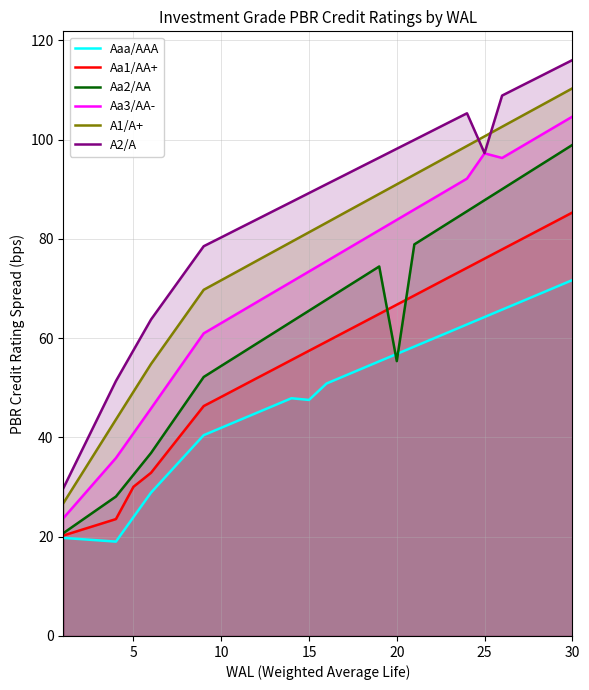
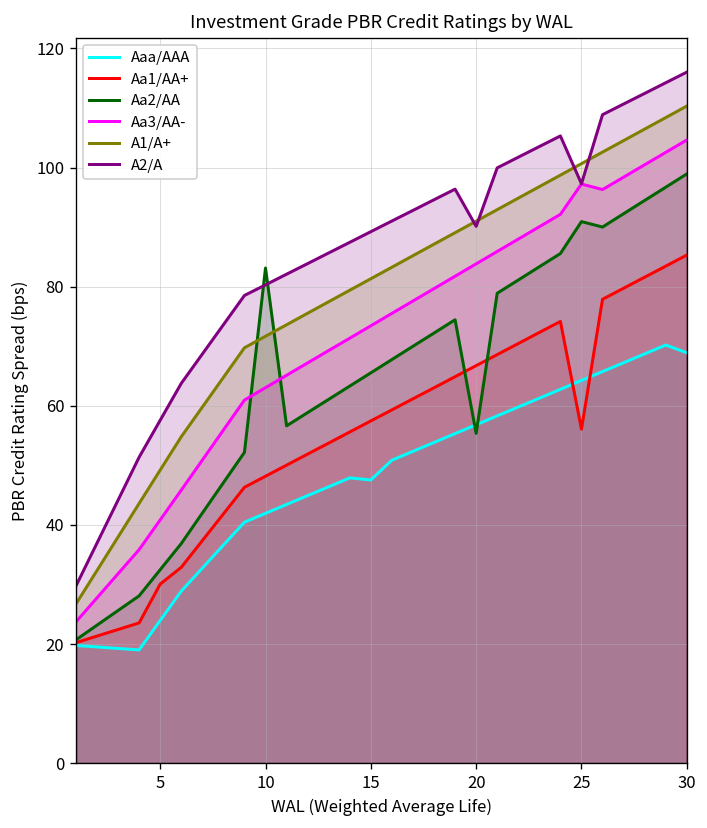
  {
    "Aaa/AAA": {
      "5": 24,
      "10": 42,
      "15": 48,
      "20": 57,
      "25": 64,
-     "30": 72
+     "30": 69
    },
    "Aa1/AA+": {
      "5": 30,
      "10": 48,
      "15": 57,
      "20": 67,
-     "25": 76,
+     "25": 56,
      "30": 85
    },
    "Aa2/AA": {
      "5": 32,
-     "10": 54,
+     "10": 83,
      "15": 66,
      "20": 55,
-     "25": 88,
+     "25": 91,
      "30": 99
    },
    "Aa3/AA-": {
      "5": 41,
      "10": 63,
      "15": 73,
      "20": 84,
      "30": 105
    },
    "A1/A+": {
      "5": 49,
      "10": 72,
      "15": 81,
      "20": 91,
      "25": 101,
      "30": 110
    },
    "A2/A": {
      "5": 58,
      "10": 80,
      "15": 89,
-     "20": 98,
+     "20": 90,
      "30": 116
    }
  }
